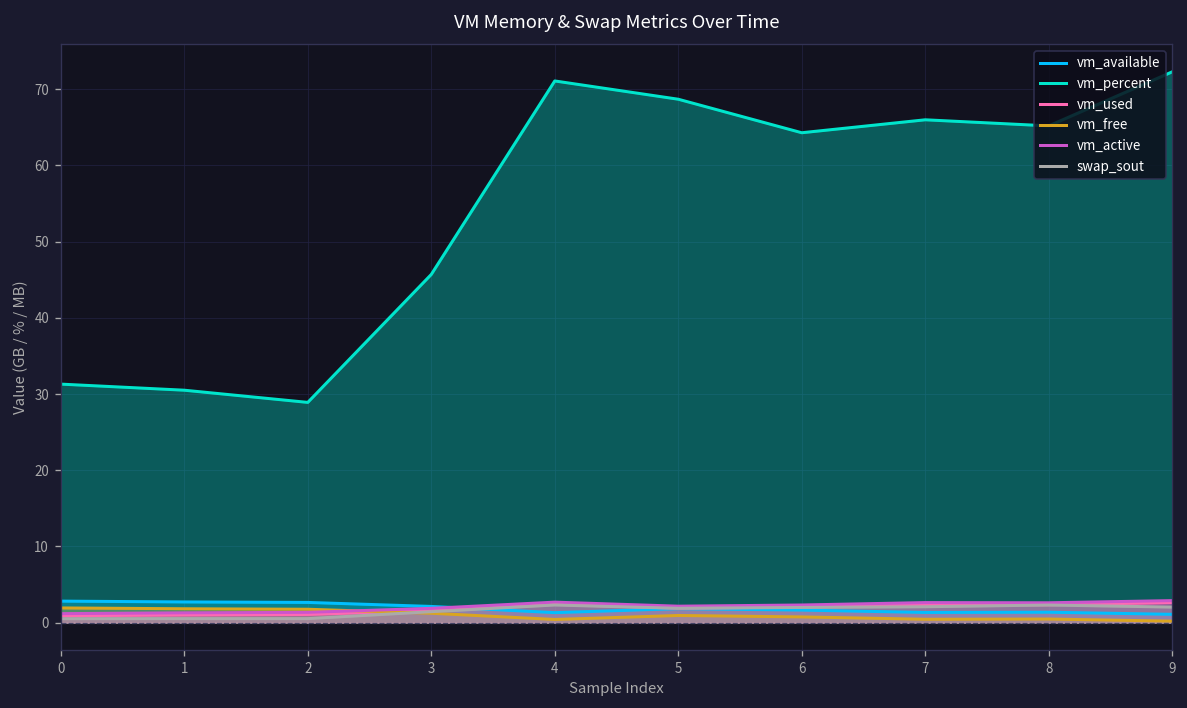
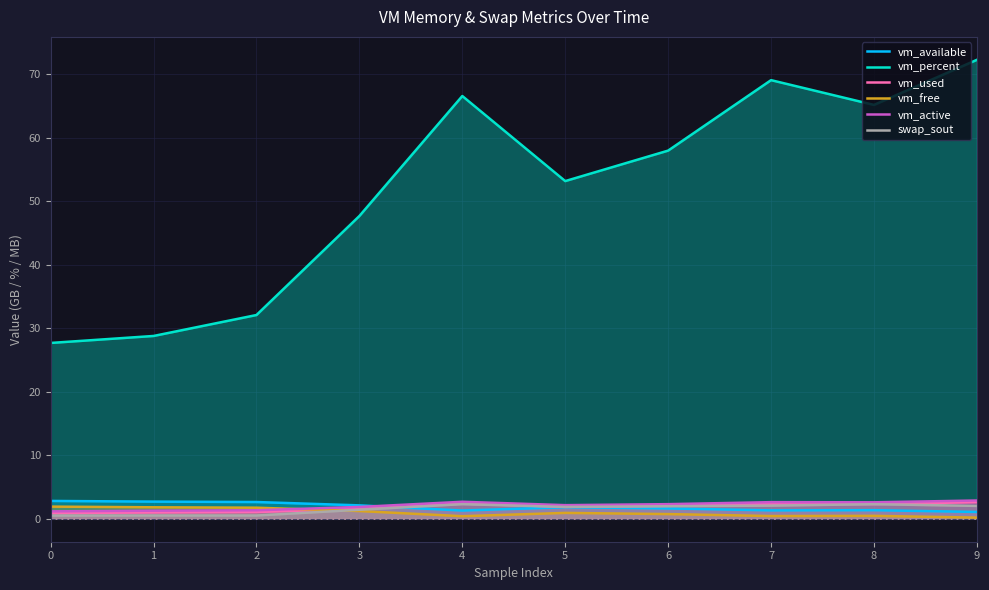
  {
    "vm_available": {
      "0": 3,
      "1": 3,
      "2": 3,
      "4": 1,
      "7": 1,
      "8": 1,
      "9": 1
    },
    "vm_percent": {
-     "0": 31,
-     "1": 31,
-     "2": 29,
-     "3": 46,
-     "4": 71,
-     "5": 69,
-     "6": 64,
-     "7": 66,
+     "0": 28,
+     "1": 29,
+     "2": 32,
+     "3": 48,
+     "4": 67,
+     "5": 53,
+     "6": 58,
+     "7": 69,
      "9": 72
    },
    "vm_free": {
      "0": 2,
      "1": 2,
      "2": 2,
      "4": 0,
      "5": 1,
      "6": 1,
      "7": 0,
      "8": 0,
      "9": 0
    },
    "swap_sout": {
      "1": 1,
      "2": 1,
      "9": 2
    }
  }
